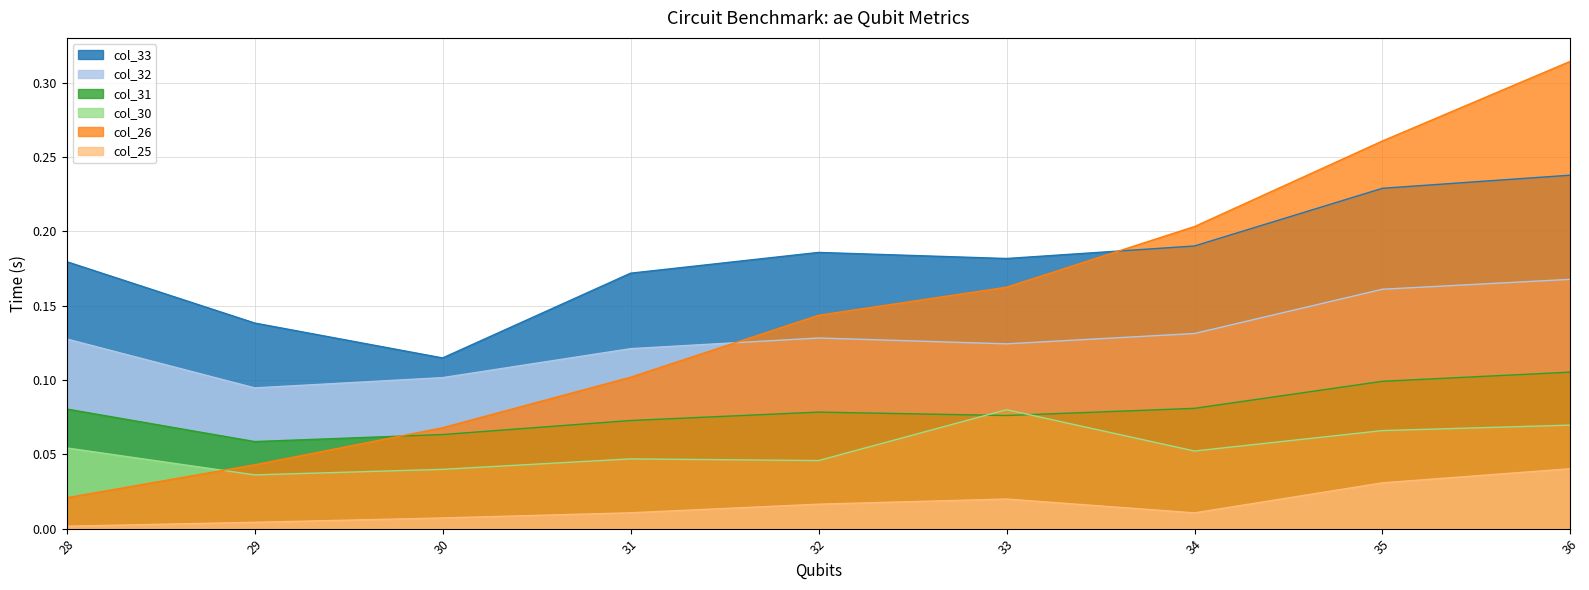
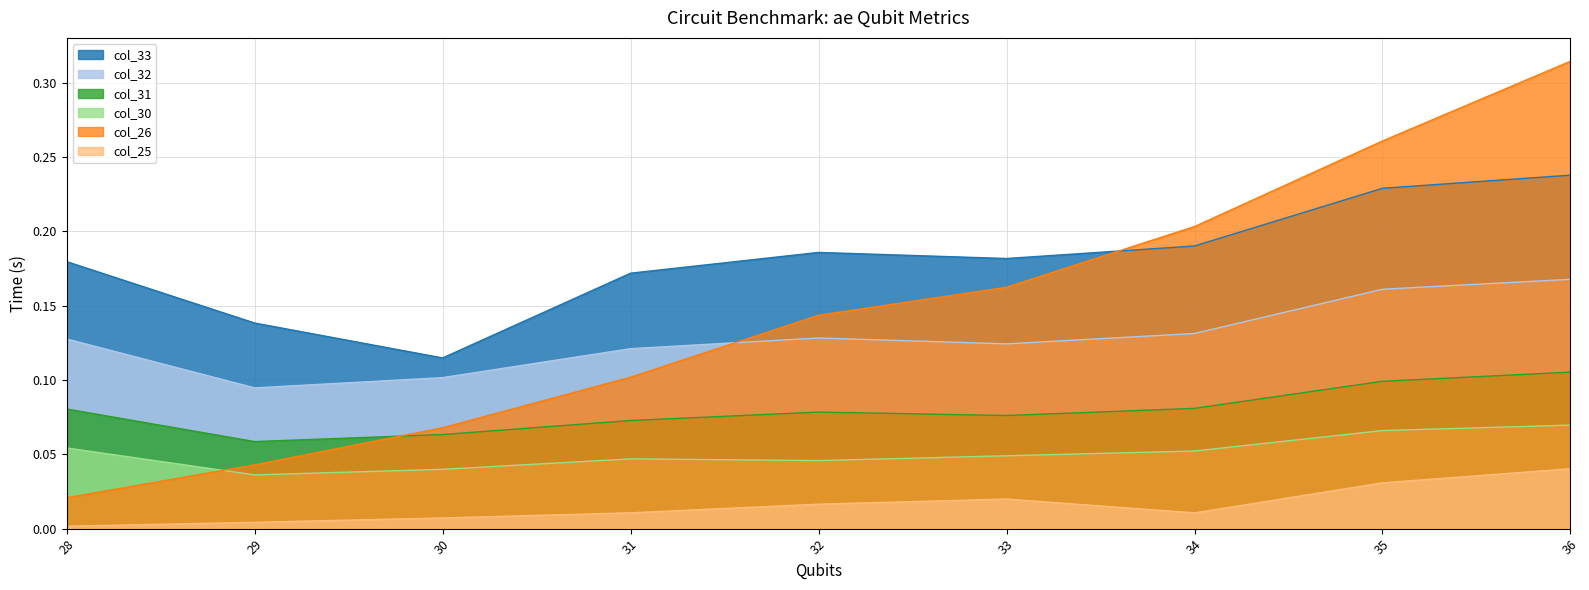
  {
    "col_33": {
      "28": 0.180,
      "29": 0.138,
      "30": 0.115,
      "31": 0.172,
      "32": 0.186,
      "33": 0.182,
      "34": 0.190,
      "35": 0.229,
      "36": 0.238
    },
    "col_32": {
      "28": 0.128,
      "29": 0.095,
      "30": 0.102,
      "31": 0.121,
      "32": 0.128,
      "33": 0.124,
      "34": 0.131,
      "35": 0.161,
      "36": 0.168
    },
    "col_31": {
      "28": 0.080,
      "29": 0.059,
      "30": 0.063,
      "31": 0.073,
      "32": 0.078,
      "33": 0.076,
      "34": 0.081,
      "35": 0.099,
      "36": 0.105
    },
    "col_30": {
      "28": 0.054,
      "29": 0.036,
      "30": 0.040,
      "31": 0.047,
      "32": 0.046,
-     "33": 0.080,
+     "33": 0.049,
      "34": 0.052,
      "35": 0.066,
      "36": 0.070
    },
    "col_26": {
      "28": 0.021,
      "29": 0.043,
      "30": 0.068,
      "31": 0.102,
      "32": 0.144,
      "33": 0.162,
      "34": 0.203,
      "35": 0.261,
      "36": 0.314
    },
    "col_25": {
      "28": 0.002,
      "29": 0.004,
      "30": 0.007,
      "31": 0.011,
      "32": 0.016,
      "33": 0.020,
      "34": 0.011,
      "35": 0.031,
      "36": 0.040
    }
  }
